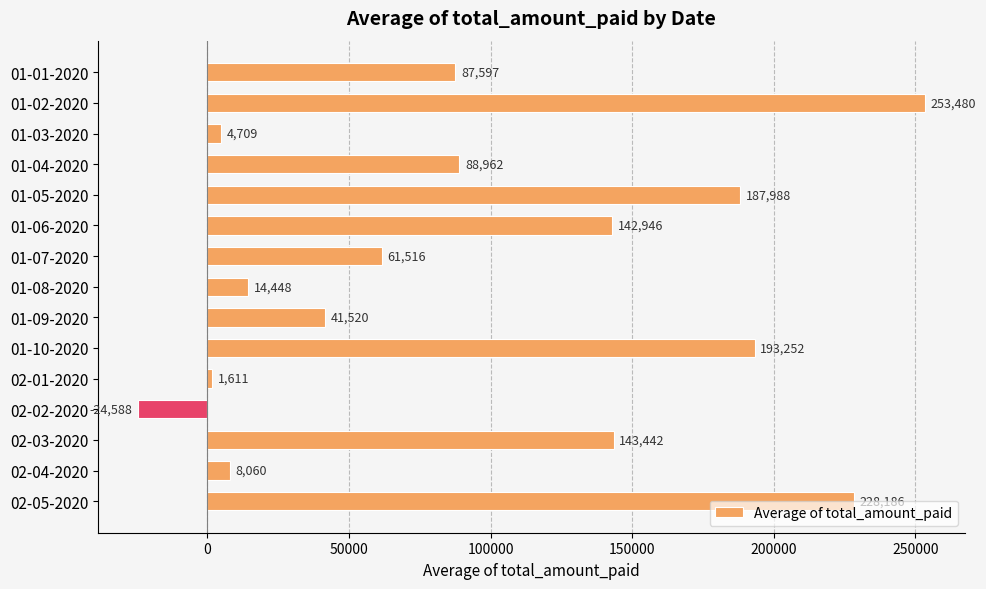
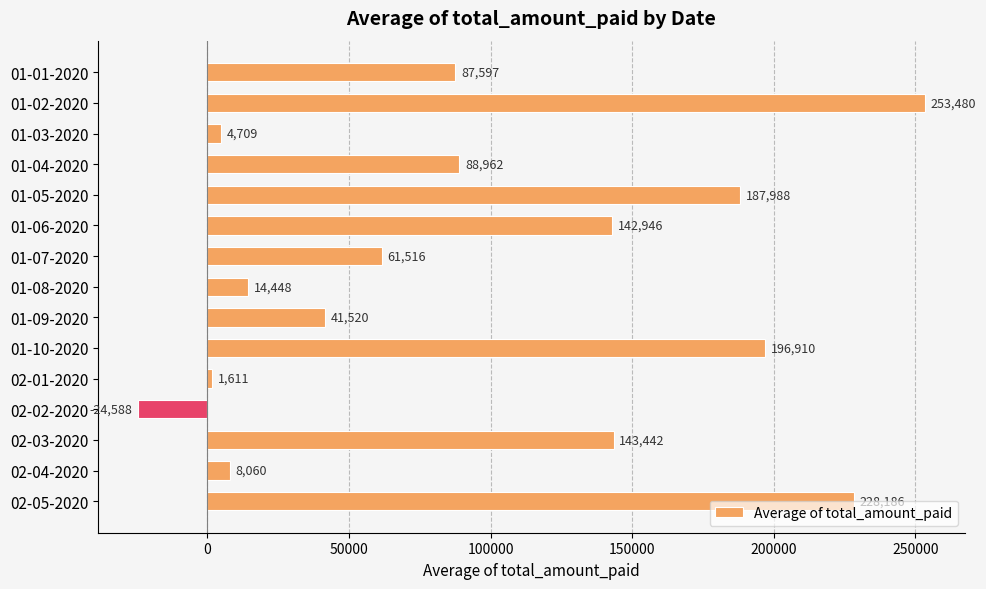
  {
    "01-01-2020": "87,597",
    "01-02-2020": "253,480",
    "01-03-2020": "4,709",
    "01-04-2020": "88,962",
    "01-05-2020": "187,988",
    "01-06-2020": "142,946",
    "01-07-2020": "61,516",
    "01-08-2020": "14,448",
    "01-09-2020": "41,520",
-   "01-10-2020": "193,252",
+   "01-10-2020": "196,910",
    "02-01-2020": "1,611",
    "02-02-2020": "-24,588",
    "02-03-2020": "143,442",
    "02-04-2020": "8,060"
  }
